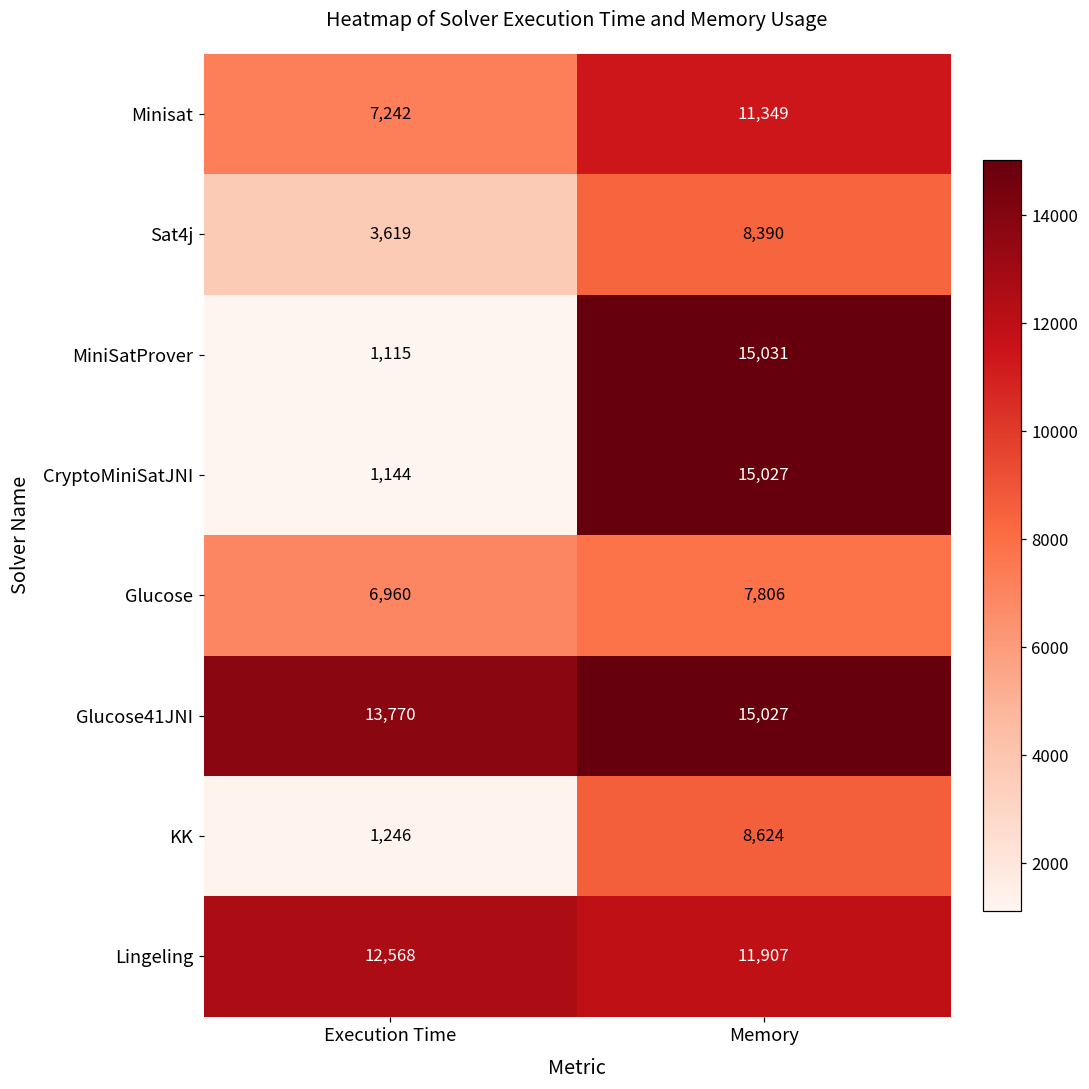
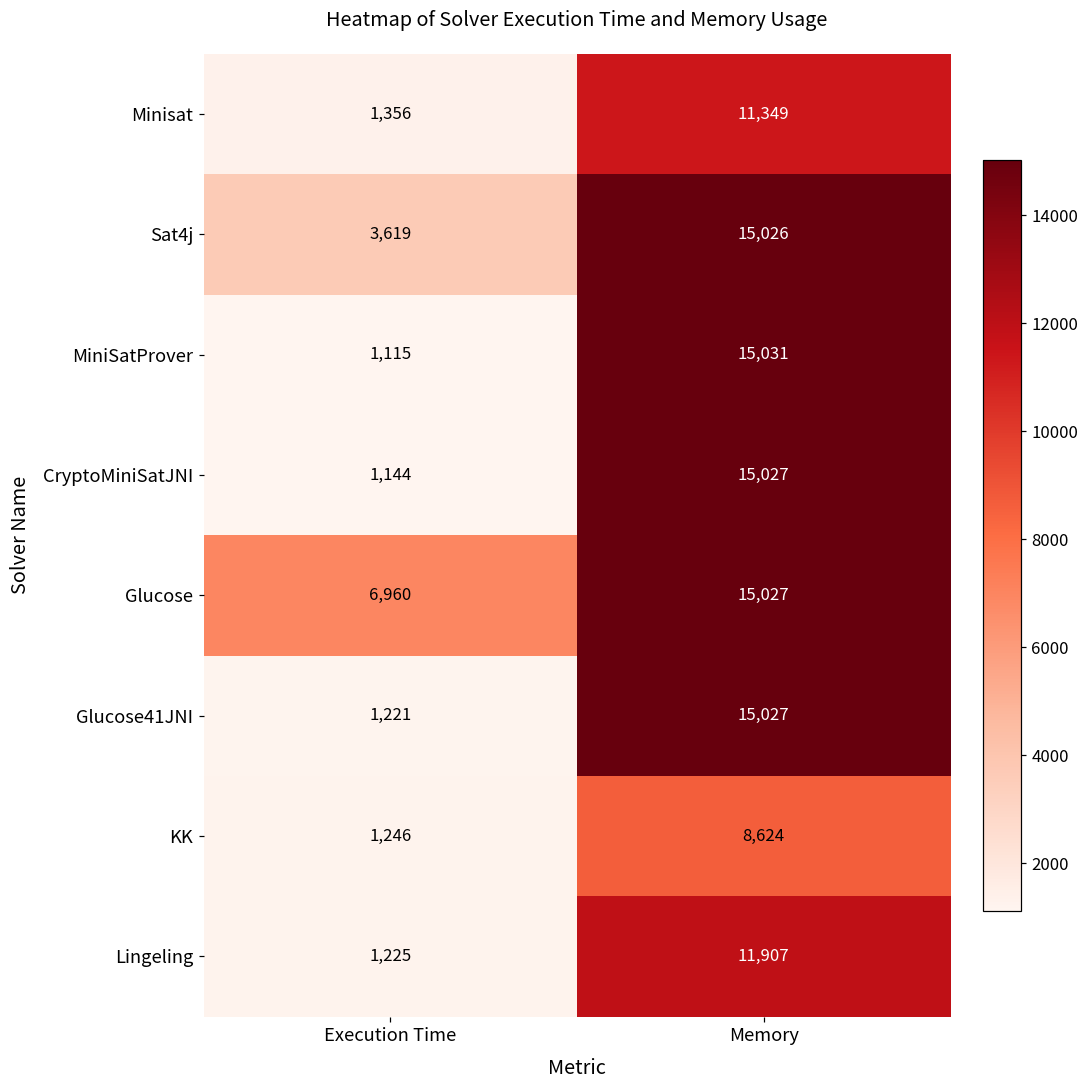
  {
    "Minisat": {
-     "Execution Time": "7,242",
+     "Execution Time": "1,356",
      "Memory": "11,349"
    },
    "Sat4j": {
      "Execution Time": "3,619",
-     "Memory": "8,390"
+     "Memory": "15,026"
    },
    "MiniSatProver": {
      "Execution Time": "1,115",
      "Memory": "15,031"
    },
    "CryptoMiniSatJNI": {
      "Execution Time": "1,144",
      "Memory": "15,027"
    },
    "Glucose": {
      "Execution Time": "6,960",
-     "Memory": "7,806"
+     "Memory": "15,027"
    },
    "Glucose41JNI": {
-     "Execution Time": "13,770",
+     "Execution Time": "1,221",
      "Memory": "15,027"
    },
    "KK": {
      "Execution Time": "1,246",
      "Memory": "8,624"
    },
    "Lingeling": {
-     "Execution Time": "12,568",
+     "Execution Time": "1,225",
      "Memory": "11,907"
    }
  }
